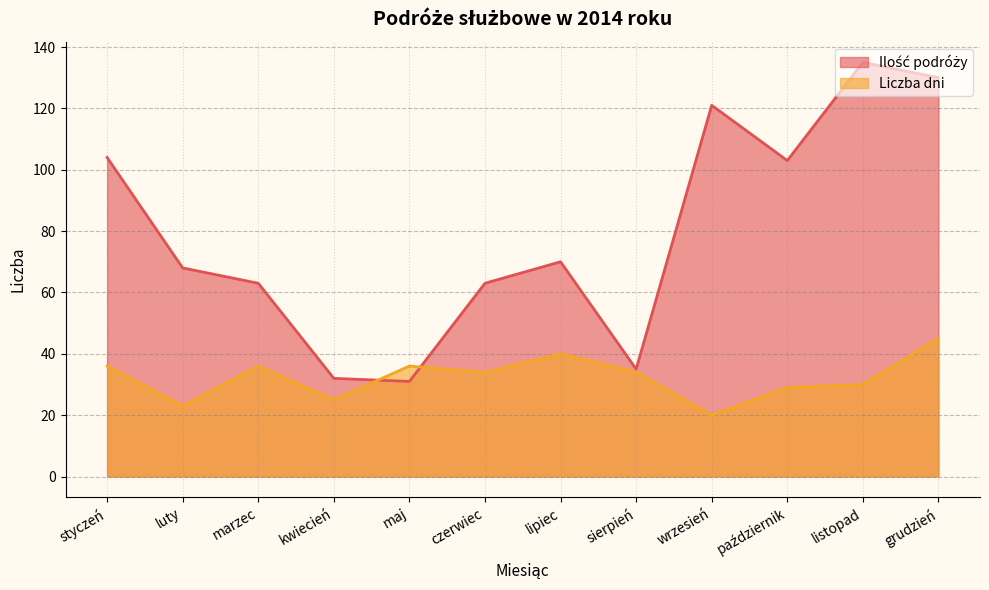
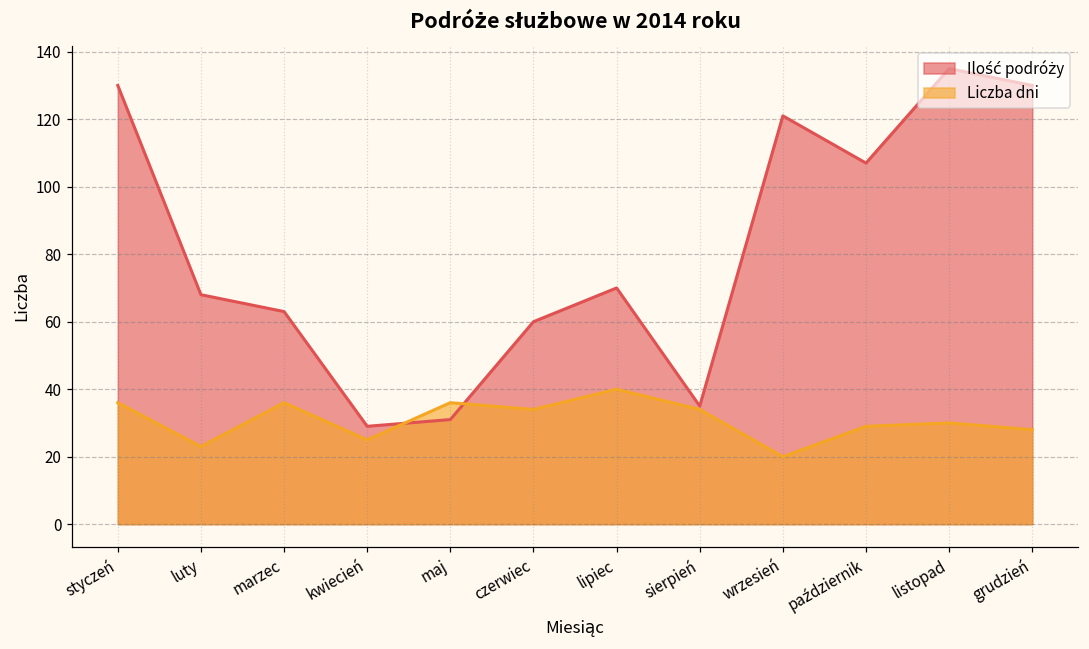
  {
    "Ilość podróży": {
-     "styczeń": 104,
+     "styczeń": 130,
      "luty": 68,
      "marzec": 63,
-     "kwiecień": 32,
+     "kwiecień": 29,
      "maj": 31,
-     "czerwiec": 63,
+     "czerwiec": 60,
      "lipiec": 70,
      "sierpień": 35,
      "wrzesień": 121,
-     "październik": 103
+     "październik": 107
    },
    "Liczba dni": {
      "styczeń": 36,
      "luty": 23,
      "marzec": 36,
      "kwiecień": 25,
      "maj": 36,
      "czerwiec": 34,
      "lipiec": 40,
      "sierpień": 34,
      "wrzesień": 20,
      "październik": 29,
      "listopad": 30,
-     "grudzień": 45
+     "grudzień": 28
    }
  }
